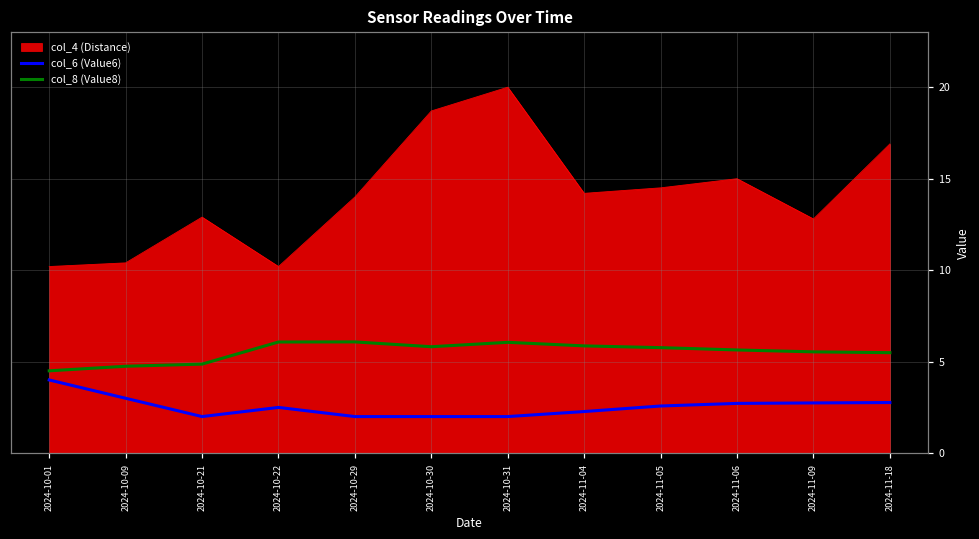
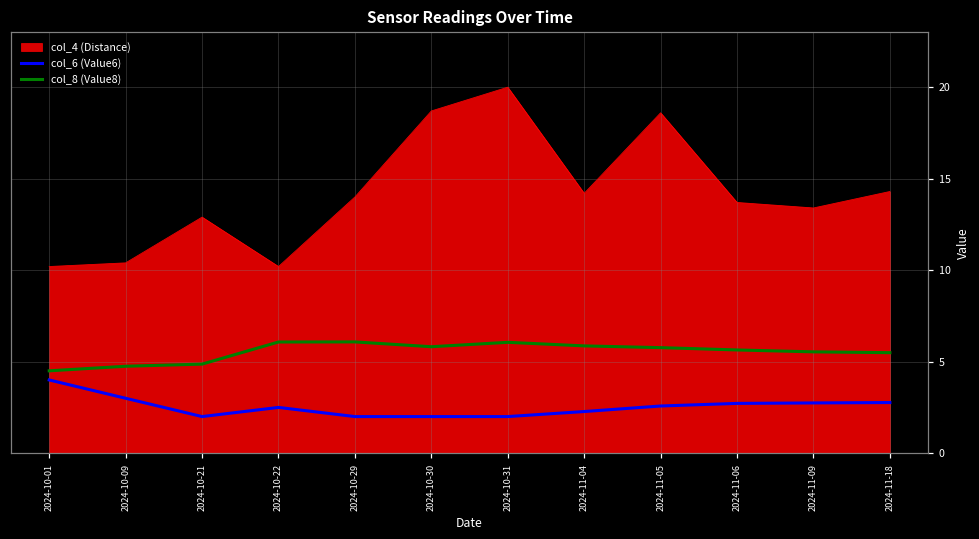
  {
    "col_4 (Distance)": {
      "2024-10-01": 10.2,
      "2024-10-09": 10.4,
      "2024-10-21": 12.9,
      "2024-10-22": 10.2,
      "2024-10-29": 14.0,
      "2024-10-30": 18.7,
      "2024-10-31": 20.0,
      "2024-11-04": 14.2,
-     "2024-11-05": 14.5,
-     "2024-11-06": 15.0,
-     "2024-11-09": 12.8,
-     "2024-11-18": 16.9
+     "2024-11-05": 18.6,
+     "2024-11-06": 13.7,
+     "2024-11-09": 13.4,
+     "2024-11-18": 14.3
    },
    "col_6 (Value6)": {
      "2024-10-01": 4.0,
      "2024-10-09": 3.0,
      "2024-10-21": 2.0,
      "2024-10-22": 2.5,
      "2024-10-29": 2.0,
      "2024-10-30": 2.0,
      "2024-10-31": 2.0,
      "2024-11-04": 2.3,
      "2024-11-05": 2.6,
      "2024-11-06": 2.7,
      "2024-11-09": 2.7,
      "2024-11-18": 2.8
    },
    "col_8 (Value8)": {
      "2024-10-01": 4.5,
      "2024-10-09": 4.8,
      "2024-10-21": 4.9,
      "2024-10-22": 6.1,
      "2024-10-29": 6.1,
      "2024-10-30": 5.8,
      "2024-10-31": 6.1,
      "2024-11-04": 5.9,
      "2024-11-05": 5.8,
      "2024-11-06": 5.6,
      "2024-11-09": 5.5,
      "2024-11-18": 5.5
    }
  }
